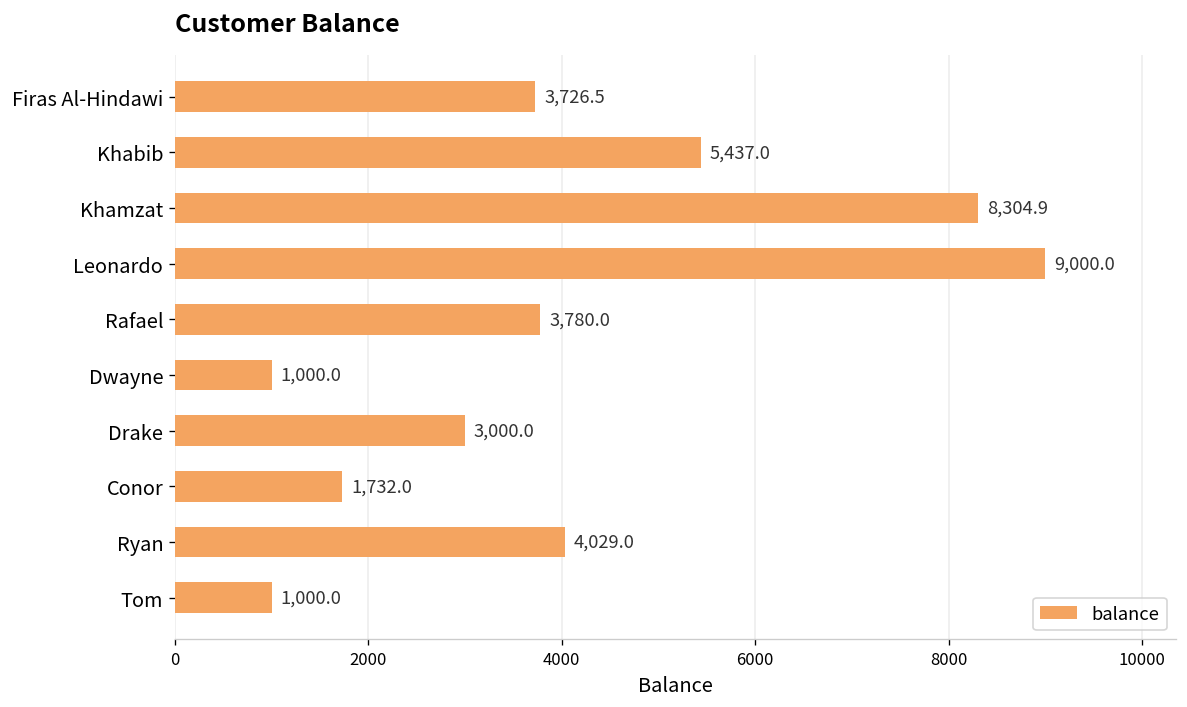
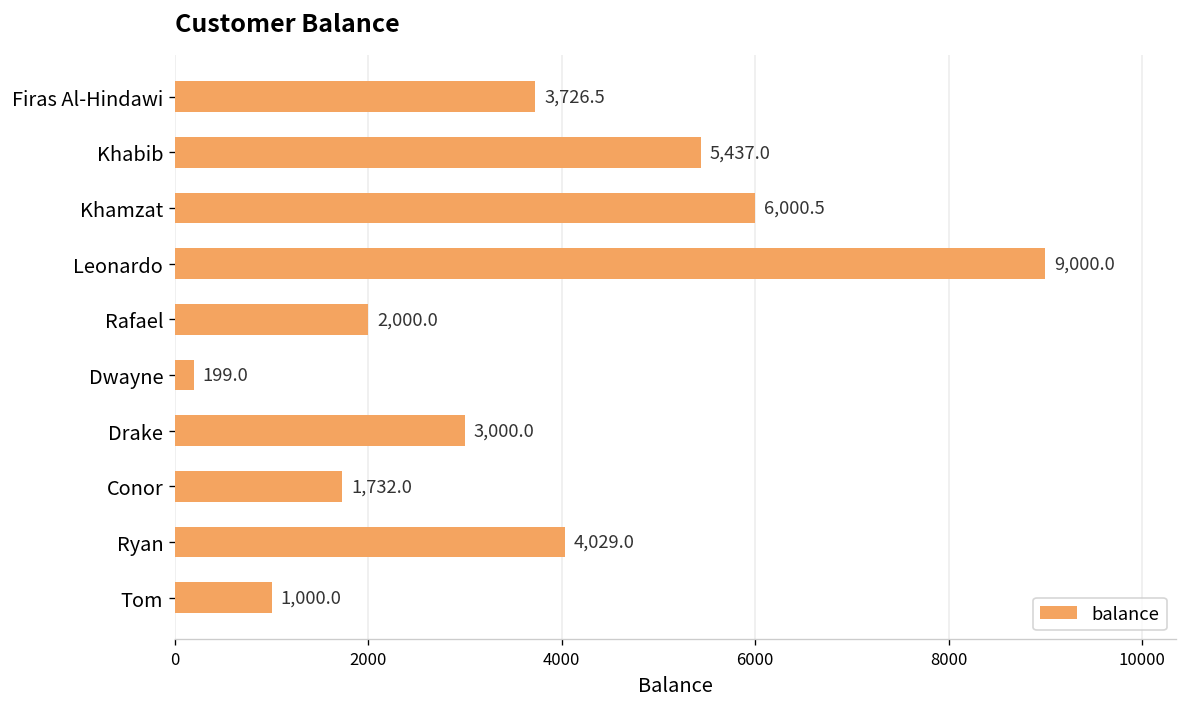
  {
    "Firas Al-Hindawi": "3,726.5",
    "Khabib": "5,437.0",
-   "Khamzat": "8,304.9",
+   "Khamzat": "6,000.5",
    "Leonardo": "9,000.0",
-   "Rafael": "3,780.0",
-   "Dwayne": "1,000.0",
+   "Rafael": "2,000.0",
+   "Dwayne": "199.0",
    "Drake": "3,000.0",
    "Conor": "1,732.0",
    "Ryan": "4,029.0",
    "Tom": "1,000.0"
  }
